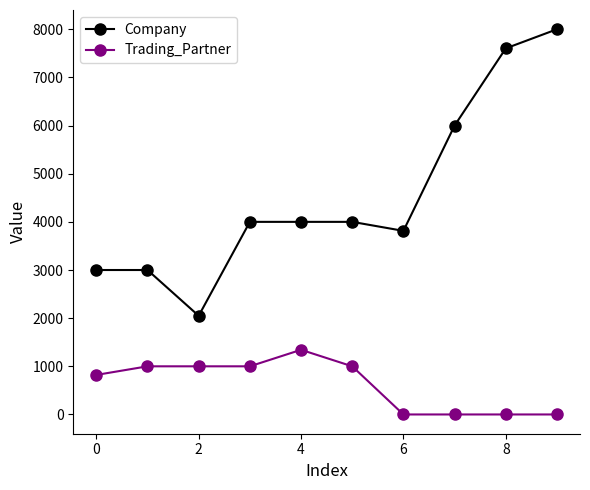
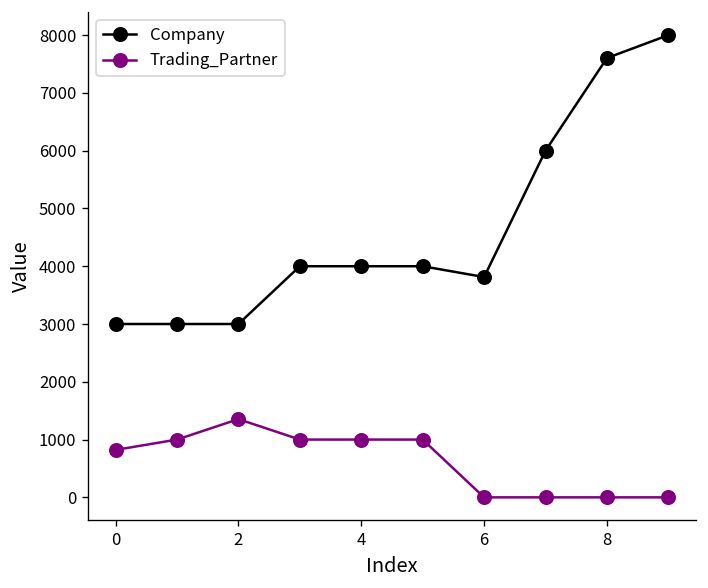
  {
    "Company": {
      "0": 3000,
-     "2": 2000,
+     "2": 3000,
      "4": 4000,
      "6": 3800,
      "8": 7600
    },
    "Trading_Partner": {
      "0": 800,
-     "2": 1000,
-     "4": 1300,
+     "2": 1400,
+     "4": 1000,
      "6": 0,
      "8": 0
    }
  }
